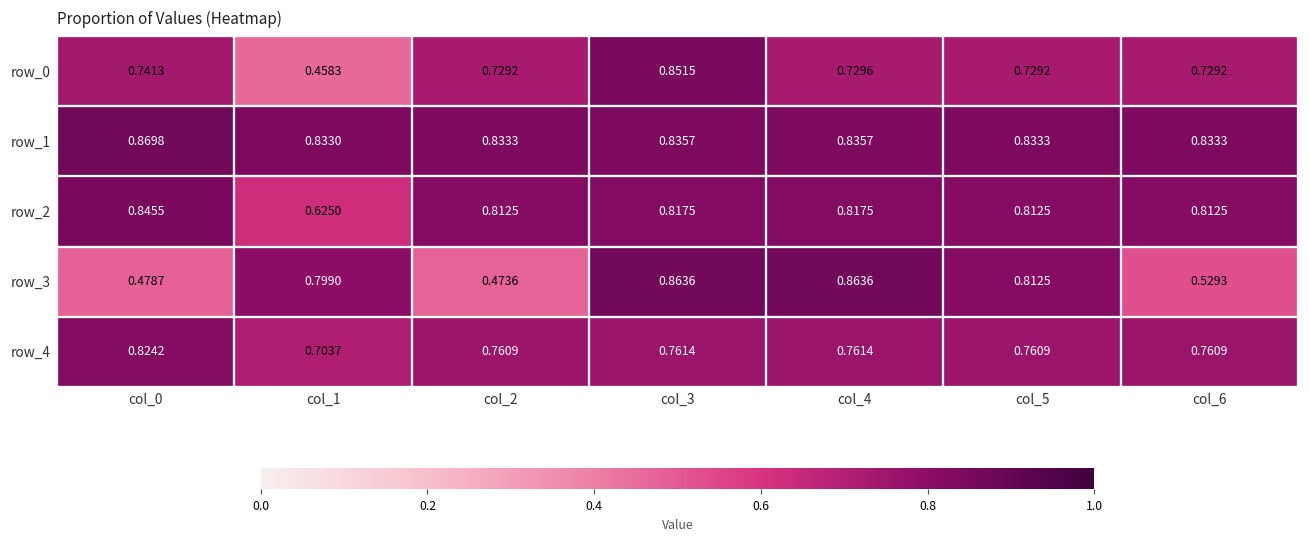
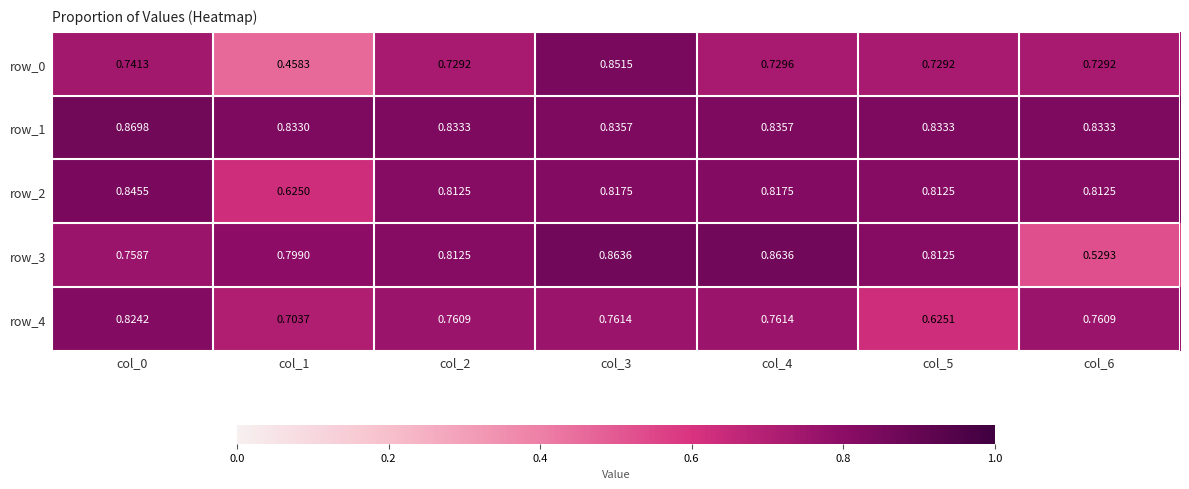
  {
    "row_0": {
      "col_0": 0.7413,
      "col_1": 0.4583,
      "col_2": 0.7292,
      "col_3": 0.8515,
      "col_4": 0.7296,
      "col_5": 0.7292,
      "col_6": 0.7292
    },
    "row_1": {
      "col_0": 0.8698,
      "col_1": 0.8330,
      "col_2": 0.8333,
      "col_3": 0.8357,
      "col_4": 0.8357,
      "col_5": 0.8333,
      "col_6": 0.8333
    },
    "row_2": {
      "col_0": 0.8455,
      "col_1": 0.6250,
      "col_2": 0.8125,
      "col_3": 0.8175,
      "col_4": 0.8175,
      "col_5": 0.8125,
      "col_6": 0.8125
    },
    "row_3": {
-     "col_0": 0.4787,
+     "col_0": 0.7587,
      "col_1": 0.7990,
-     "col_2": 0.4736,
+     "col_2": 0.8125,
      "col_3": 0.8636,
      "col_4": 0.8636,
      "col_5": 0.8125,
      "col_6": 0.5293
    },
    "row_4": {
      "col_0": 0.8242,
      "col_1": 0.7037,
      "col_2": 0.7609,
      "col_3": 0.7614,
      "col_4": 0.7614,
-     "col_5": 0.7609,
+     "col_5": 0.6251,
      "col_6": 0.7609
    }
  }
